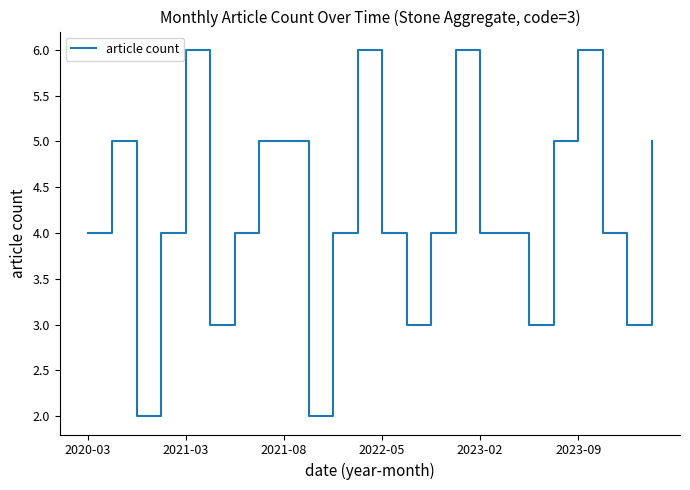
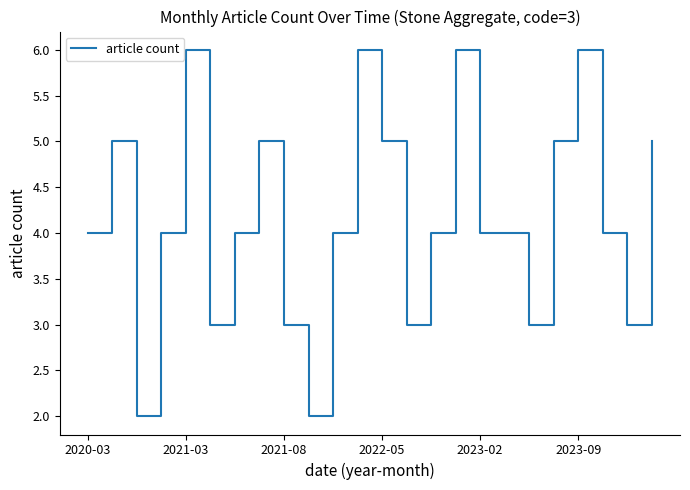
  {
    "2020-03": 4,
    "2021-03": 6,
-   "2021-08": 5,
-   "2022-05": 4,
+   "2021-08": 3,
+   "2022-05": 5,
    "2023-02": 4,
    "2023-09": 6
  }
